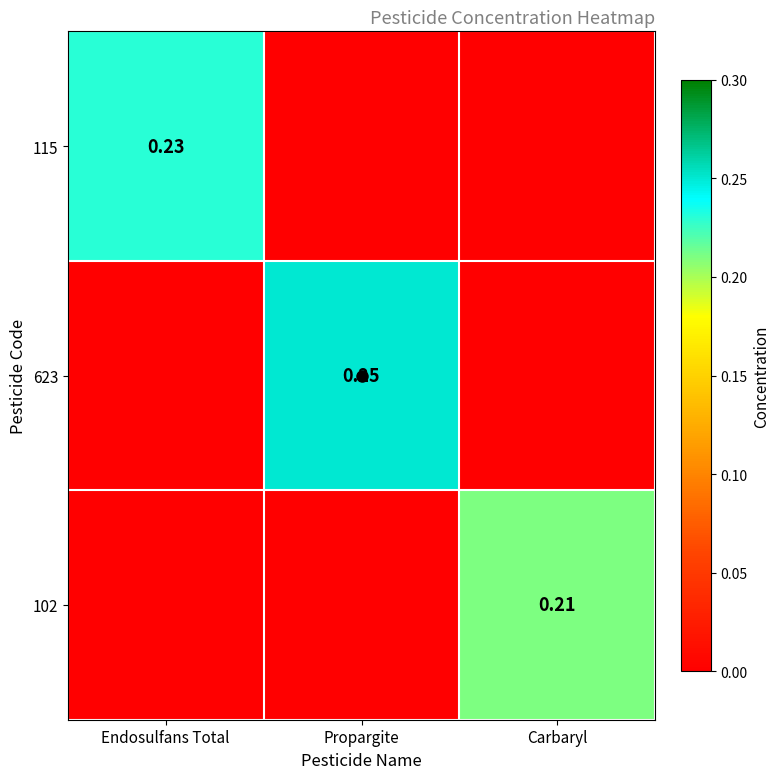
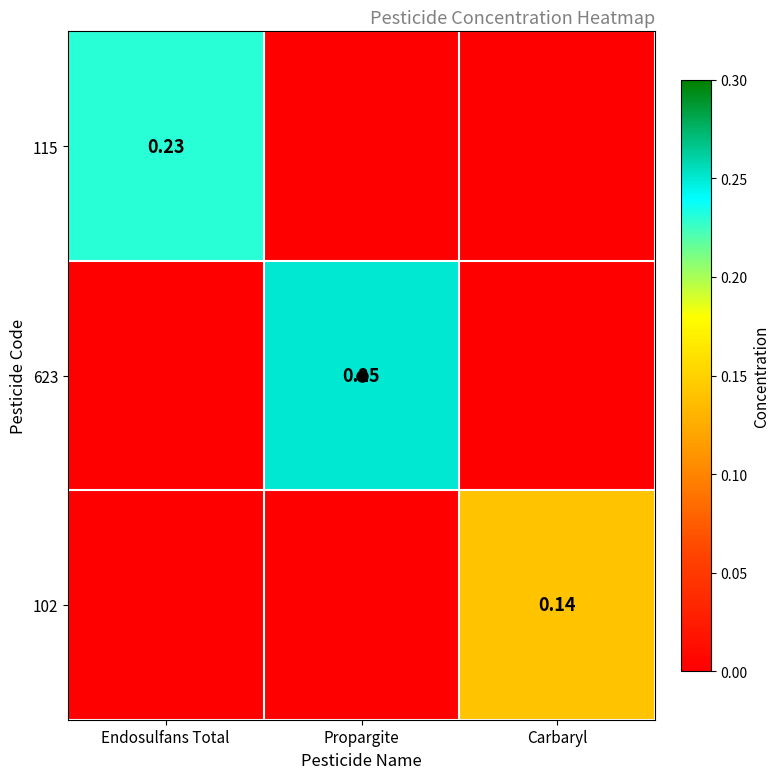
  {
    "115": {
      "Endosulfans Total": 0.23
    },
    "102": {
-     "Carbaryl": 0.21
+     "Carbaryl": 0.14
    }
  }
